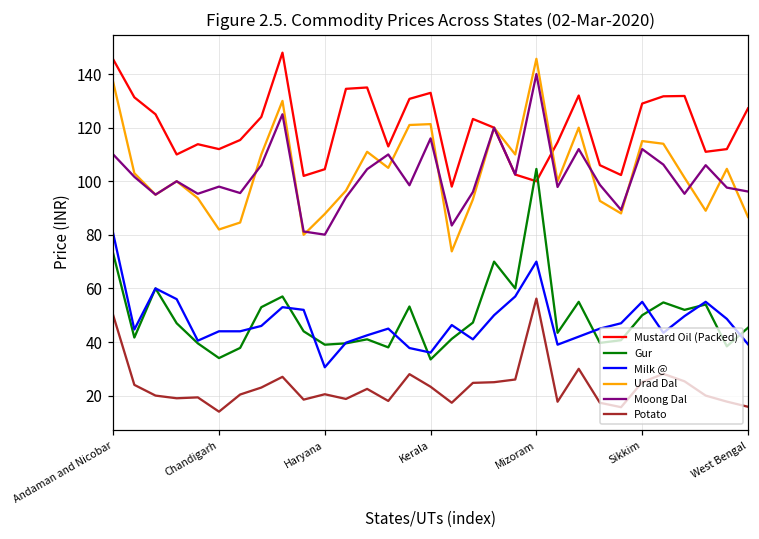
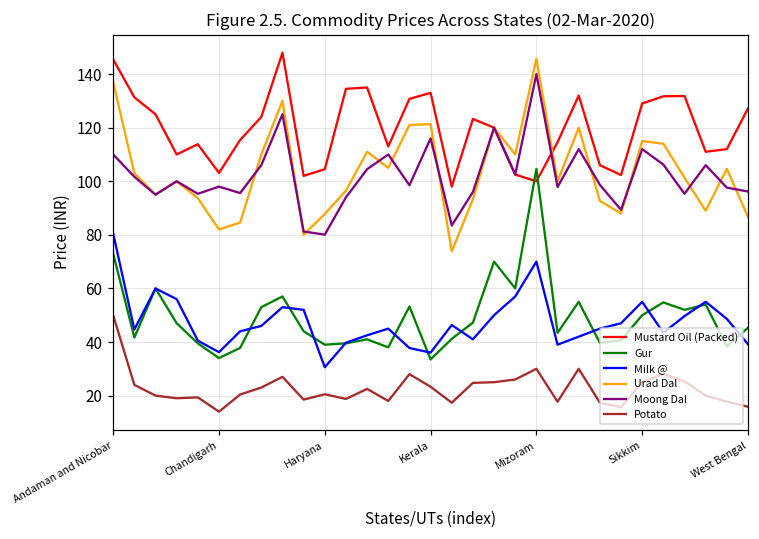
  {
    "Mustard Oil (Packed)": {
      "Andaman and Nicobar": 146,
-     "Chandigarh": 112,
+     "Chandigarh": 103,
      "Haryana": 105,
      "Kerala": 133,
      "Mizoram": 100,
      "Sikkim": 129,
      "West Bengal": 127
    },
    "Gur": {
      "Andaman and Nicobar": 73,
      "Chandigarh": 34,
      "Haryana": 39,
      "Kerala": 34,
      "Mizoram": 105,
      "Sikkim": 50,
      "West Bengal": 45
    },
    "Milk @": {
      "Andaman and Nicobar": 81,
-     "Chandigarh": 44,
+     "Chandigarh": 36,
      "Haryana": 31,
      "Kerala": 36,
      "Mizoram": 70,
      "Sikkim": 55,
      "West Bengal": 39
    },
    "Urad Dal": {
      "Andaman and Nicobar": 137,
      "Chandigarh": 82,
      "Haryana": 88,
      "Kerala": 121,
      "Mizoram": 146,
      "Sikkim": 115,
      "West Bengal": 87
    },
    "Moong Dal": {
      "Andaman and Nicobar": 110,
      "Chandigarh": 98,
      "Haryana": 80,
      "Kerala": 116,
      "Mizoram": 140,
      "Sikkim": 112,
      "West Bengal": 96
    },
    "Potato": {
      "Andaman and Nicobar": 50,
      "Chandigarh": 14,
      "Haryana": 21,
      "Kerala": 23,
-     "Mizoram": 56,
+     "Mizoram": 30,
      "West Bengal": 16
    }
  }
